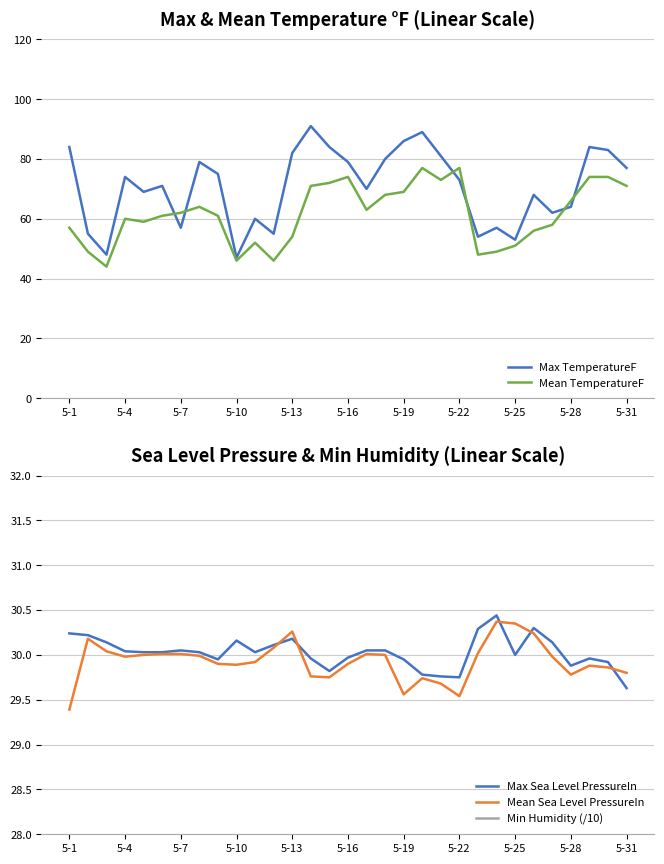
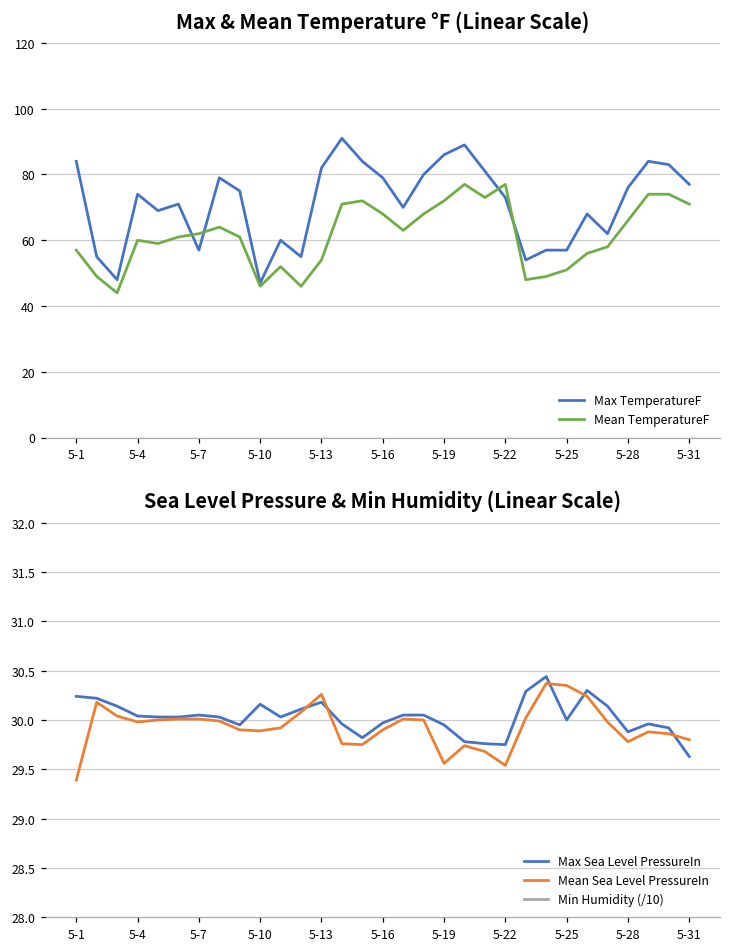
  {
    "Max & Mean Temperature °F (Linear Scale)": {
      "Max TemperatureF": {
        "5-1": 84,
        "5-4": 74,
        "5-7": 57,
        "5-10": 47,
        "5-13": 82,
        "5-16": 79,
        "5-19": 86,
        "5-22": 73,
-       "5-25": 53,
-       "5-28": 64,
+       "5-25": 57,
+       "5-28": 76,
        "5-31": 77
      },
      "Mean TemperatureF": {
        "5-1": 57,
        "5-4": 60,
        "5-7": 62,
        "5-10": 46,
        "5-13": 54,
-       "5-16": 74,
-       "5-19": 69,
+       "5-16": 68,
+       "5-19": 72,
        "5-22": 77,
        "5-25": 51,
        "5-28": 66,
        "5-31": 71
      }
    },
    "Sea Level Pressure & Min Humidity (Linear Scale)": {
      "Max Sea Level PressureIn": {
        "5-1": 30.2,
        "5-4": 30.0,
        "5-7": 30.1,
        "5-10": 30.2,
        "5-13": 30.2,
        "5-16": 30.0,
        "5-19": 30.0,
        "5-22": 29.8,
        "5-25": 30.0,
        "5-28": 29.9,
        "5-31": 29.6
      },
      "Mean Sea Level PressureIn": {
        "5-1": 29.4,
        "5-4": 30.0,
        "5-7": 30.0,
        "5-10": 29.9,
        "5-13": 30.3,
        "5-16": 29.9,
        "5-19": 29.6,
        "5-22": 29.5,
        "5-25": 30.4,
        "5-28": 29.8,
        "5-31": 29.8
      }
    }
  }
